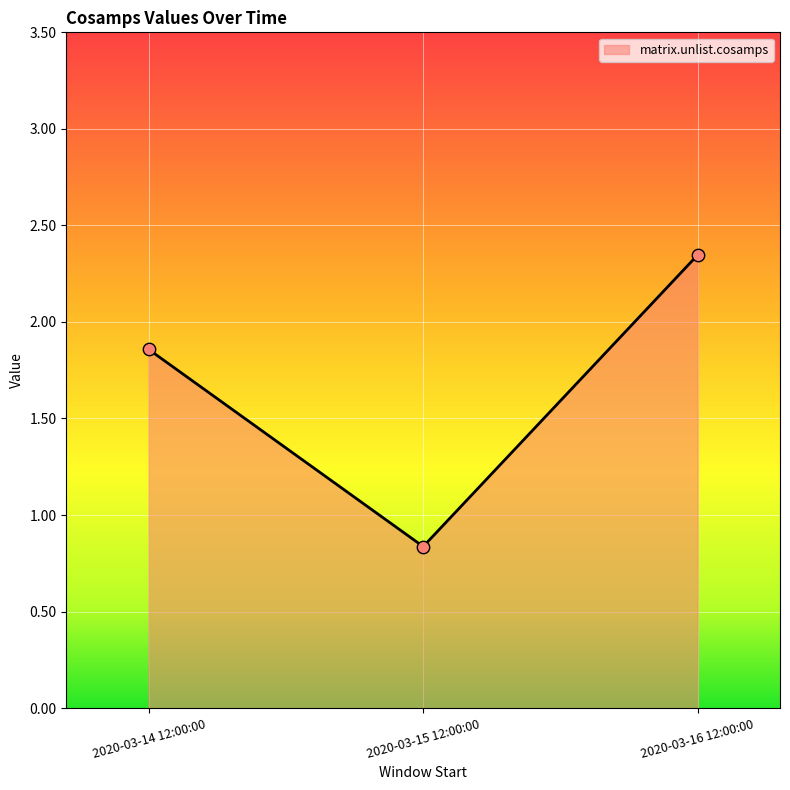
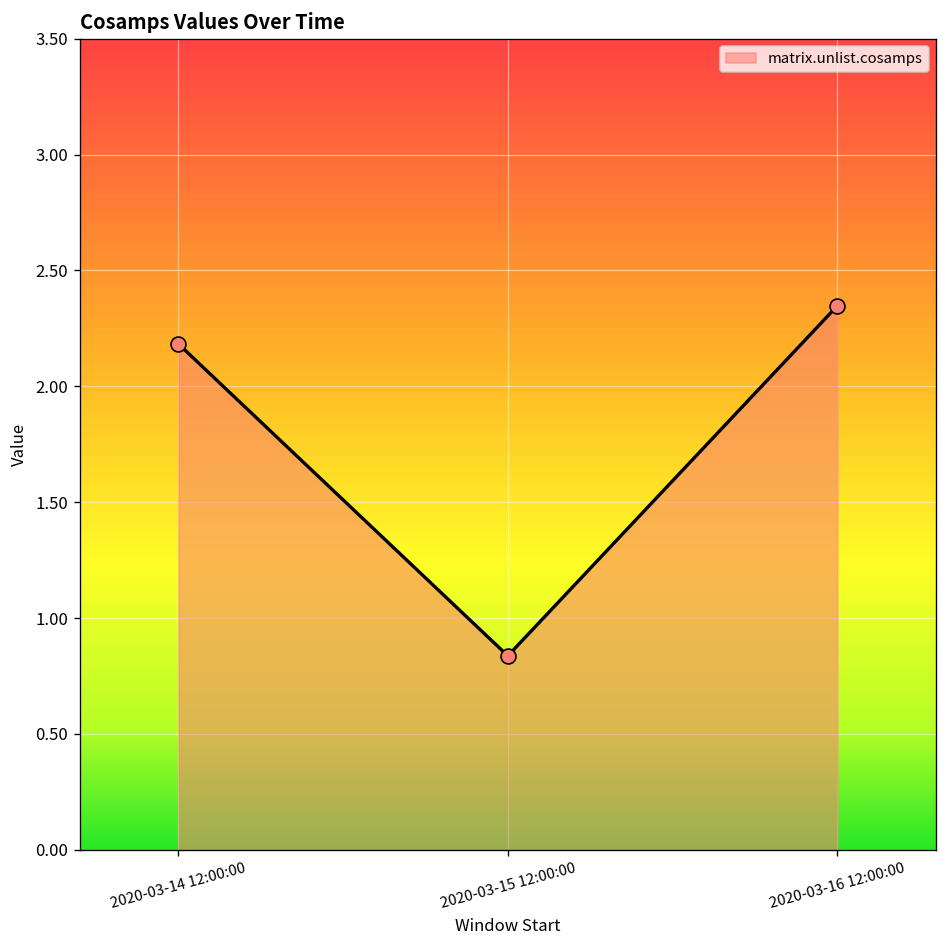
  {
-   "2020-03-14 12:00:00": 1.86,
+   "2020-03-14 12:00:00": 2.18,
    "2020-03-15 12:00:00": 0.84,
    "2020-03-16 12:00:00": 2.35
  }
